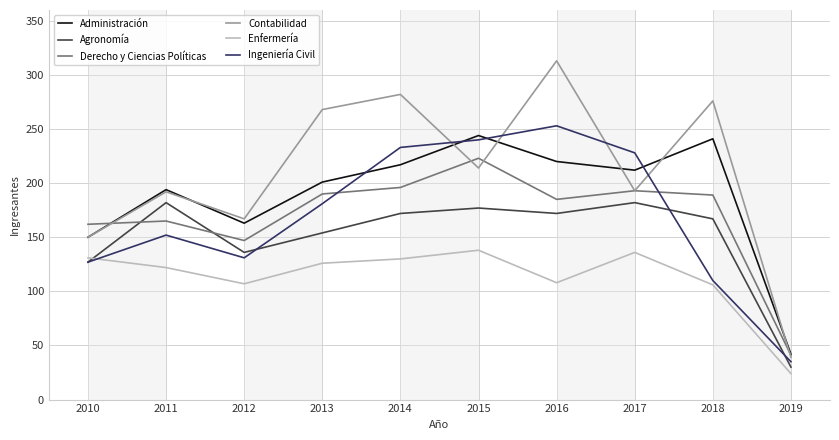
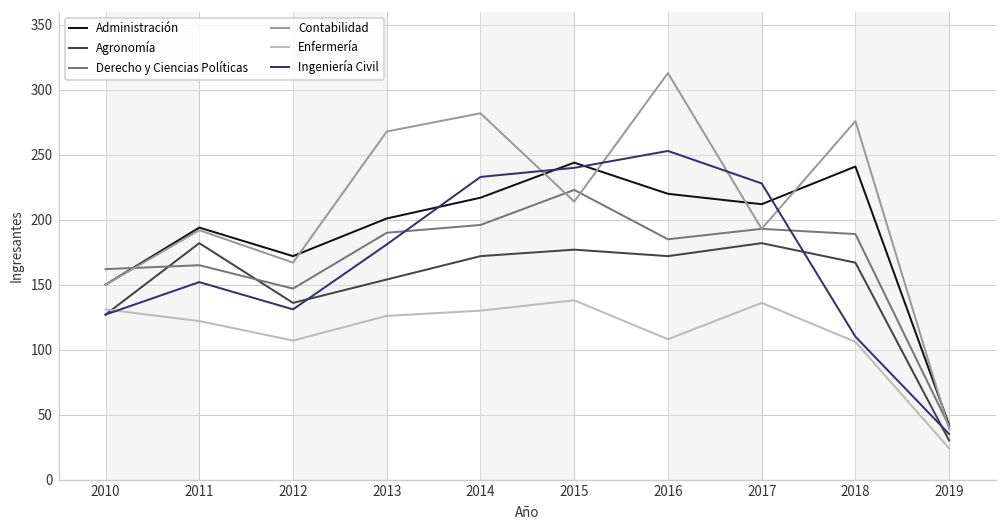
  {
    "Administración": {
-     "2012": 163,
+     "2012": 172,
      "2013": 201,
      "2014": 217,
      "2015": 244,
      "2016": 220,
      "2017": 212,
      "2018": 241
    }
  }
